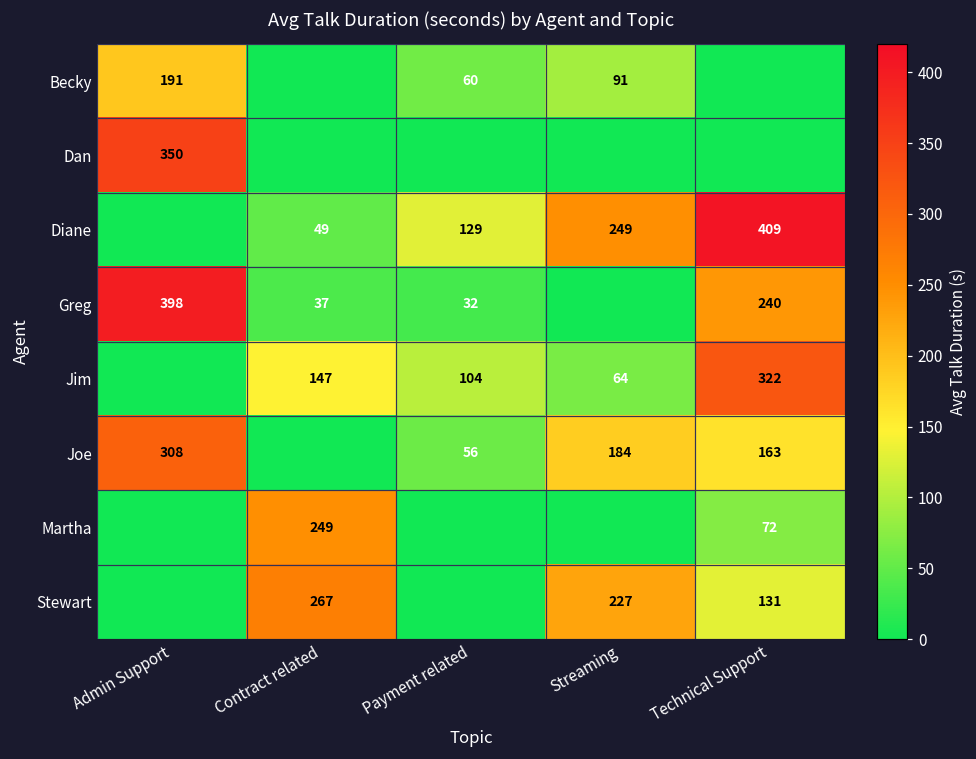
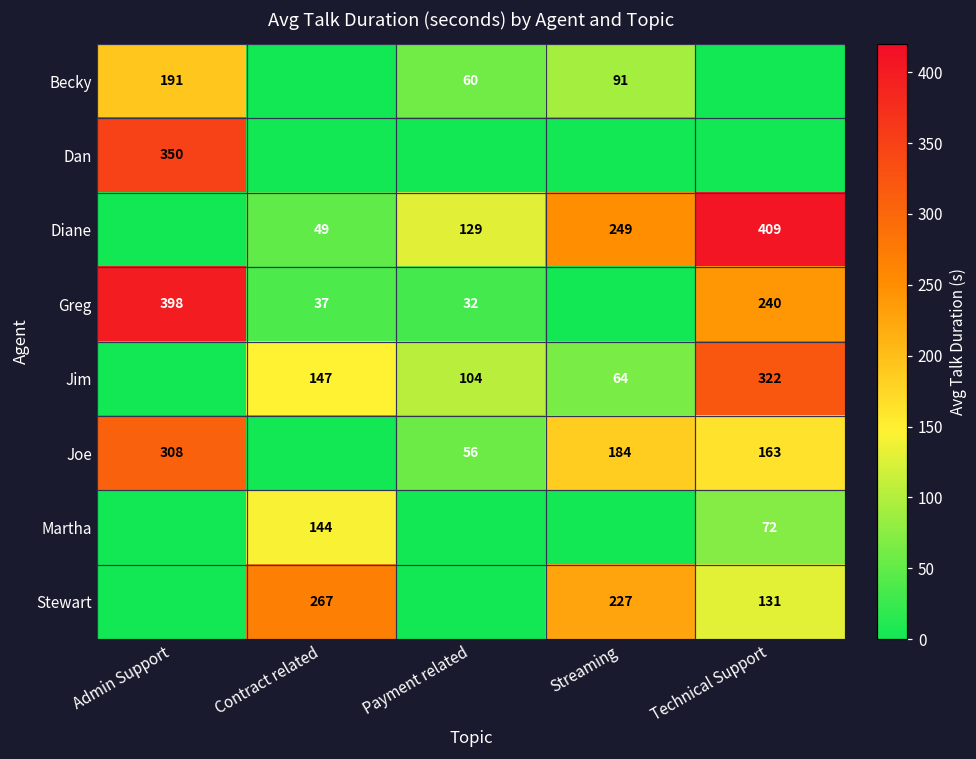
  {
    "Becky": {
      "Admin Support": 191,
      "Payment related": 60,
      "Streaming": 91
    },
    "Dan": {
      "Admin Support": 350
    },
    "Diane": {
      "Contract related": 49,
      "Payment related": 129,
      "Streaming": 249,
      "Technical Support": 409
    },
    "Greg": {
      "Admin Support": 398,
      "Contract related": 37,
      "Payment related": 32,
      "Technical Support": 240
    },
    "Jim": {
      "Contract related": 147,
      "Payment related": 104,
      "Streaming": 64,
      "Technical Support": 322
    },
    "Joe": {
      "Admin Support": 308,
      "Payment related": 56,
      "Streaming": 184,
      "Technical Support": 163
    },
    "Martha": {
-     "Contract related": 249,
+     "Contract related": 144,
      "Technical Support": 72
    },
    "Stewart": {
      "Contract related": 267,
      "Streaming": 227,
      "Technical Support": 131
    }
  }
